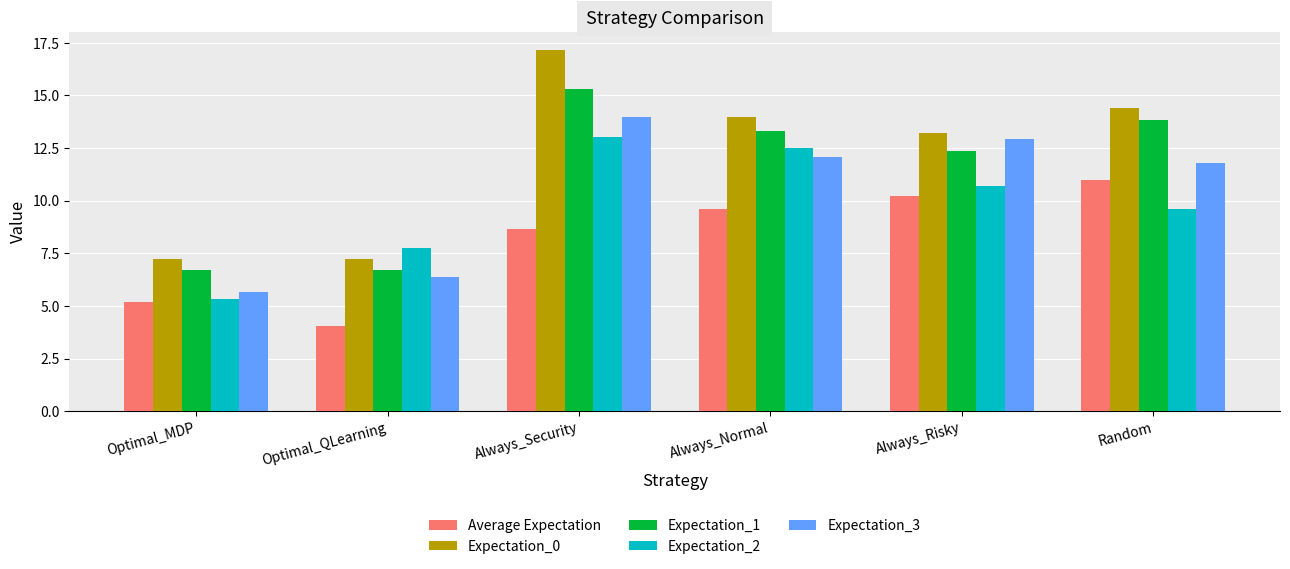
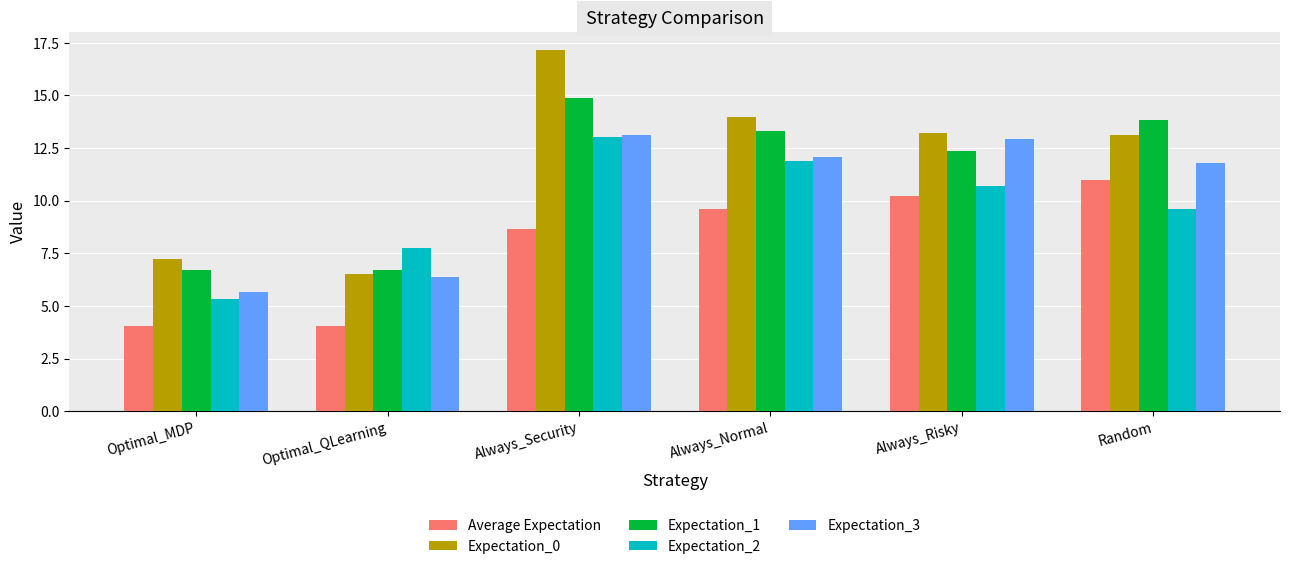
  {
    "Average Expectation": {
-     "Optimal_MDP": 5.2,
+     "Optimal_MDP": 4.0,
      "Optimal_QLearning": 4.0,
      "Always_Security": 8.6,
      "Always_Normal": 9.6,
      "Always_Risky": 10.2,
      "Random": 11.0
    },
    "Expectation_0": {
      "Optimal_MDP": 7.2,
-     "Optimal_QLearning": 7.3,
+     "Optimal_QLearning": 6.5,
      "Always_Security": 17.2,
      "Always_Normal": 14.0,
      "Always_Risky": 13.2,
-     "Random": 14.4
+     "Random": 13.1
    },
    "Expectation_1": {
      "Optimal_MDP": 6.7,
      "Optimal_QLearning": 6.7,
-     "Always_Security": 15.3,
+     "Always_Security": 14.9,
      "Always_Normal": 13.3,
      "Always_Risky": 12.4,
      "Random": 13.8
    },
    "Expectation_2": {
      "Optimal_MDP": 5.3,
      "Optimal_QLearning": 7.8,
      "Always_Security": 13.0,
-     "Always_Normal": 12.5,
+     "Always_Normal": 11.9,
      "Always_Risky": 10.7,
      "Random": 9.6
    },
    "Expectation_3": {
      "Optimal_MDP": 5.7,
      "Optimal_QLearning": 6.4,
-     "Always_Security": 14.0,
+     "Always_Security": 13.1,
      "Always_Normal": 12.1,
      "Always_Risky": 12.9,
      "Random": 11.8
    }
  }
